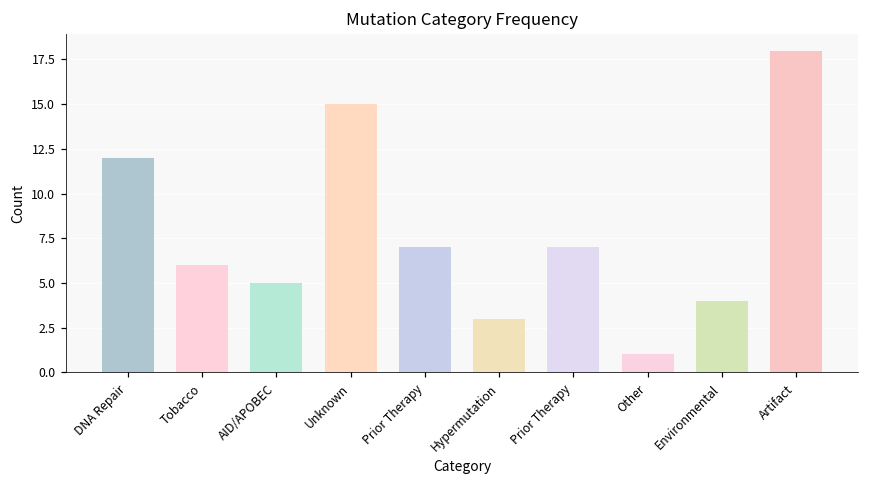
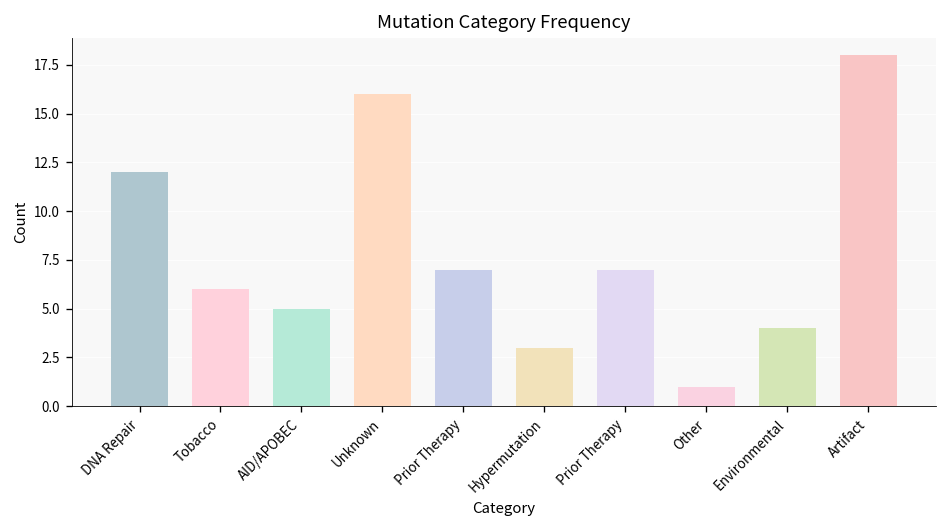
  {
    "DNA Repair": 12,
    "Tobacco": 6,
    "AID/APOBEC": 5,
-   "Unknown": 15,
+   "Unknown": 16,
    "Hypermutation": 3,
    "Other": 1,
    "Environmental": 4,
    "Artifact": 18
  }
